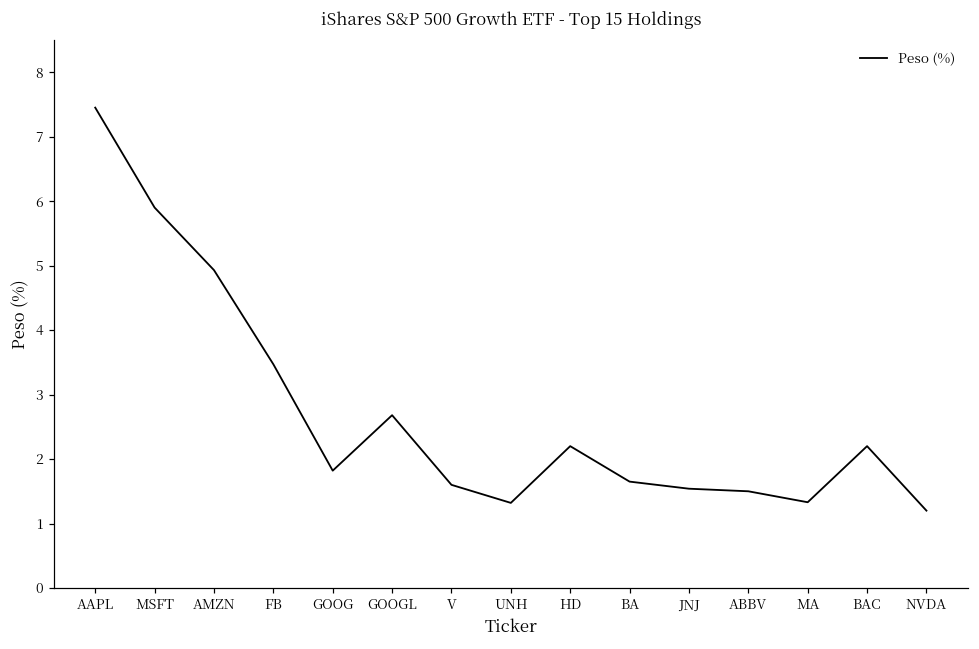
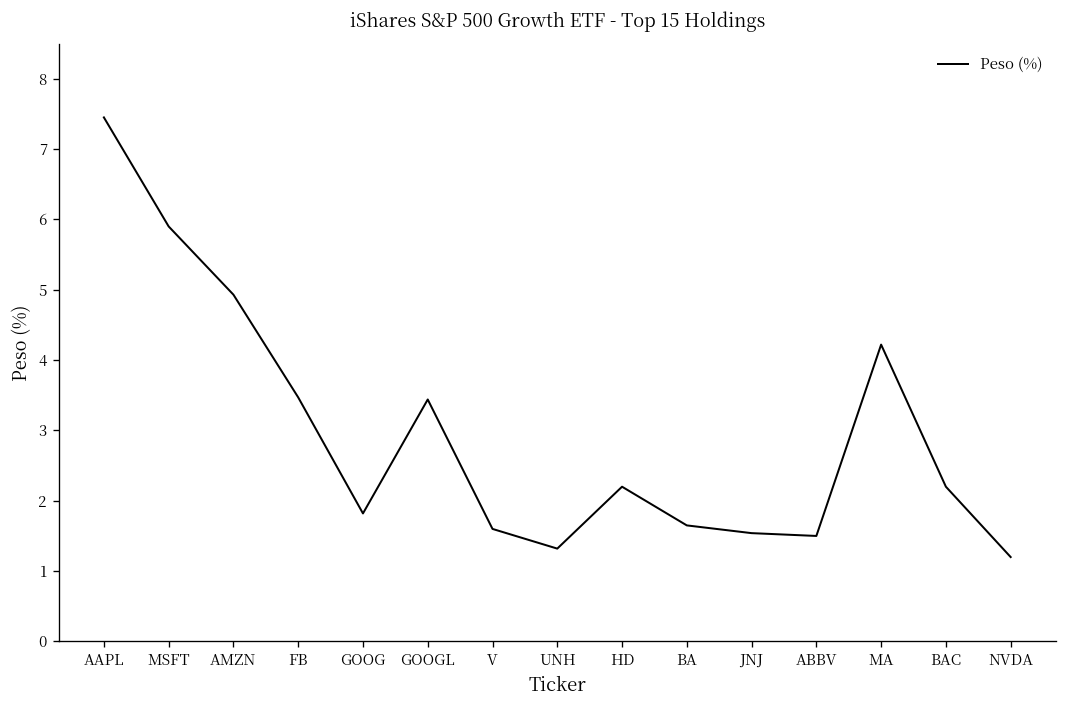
  {
    "AAPL": 7.5,
    "MSFT": 5.9,
    "AMZN": 4.9,
    "FB": 3.5,
    "GOOG": 1.8,
-   "GOOGL": 2.7,
+   "GOOGL": 3.4,
    "V": 1.6,
    "UNH": 1.3,
    "HD": 2.2,
    "BA": 1.7,
    "JNJ": 1.5,
    "ABBV": 1.5,
-   "MA": 1.3,
+   "MA": 4.2,
    "BAC": 2.2,
    "NVDA": 1.2
  }
